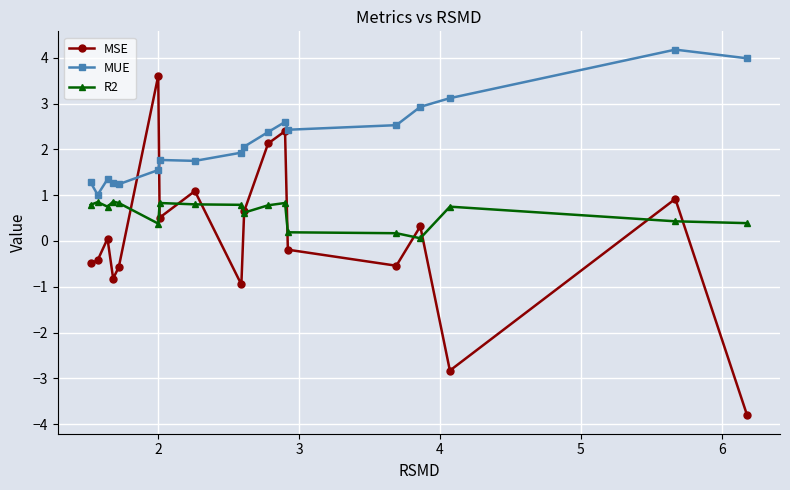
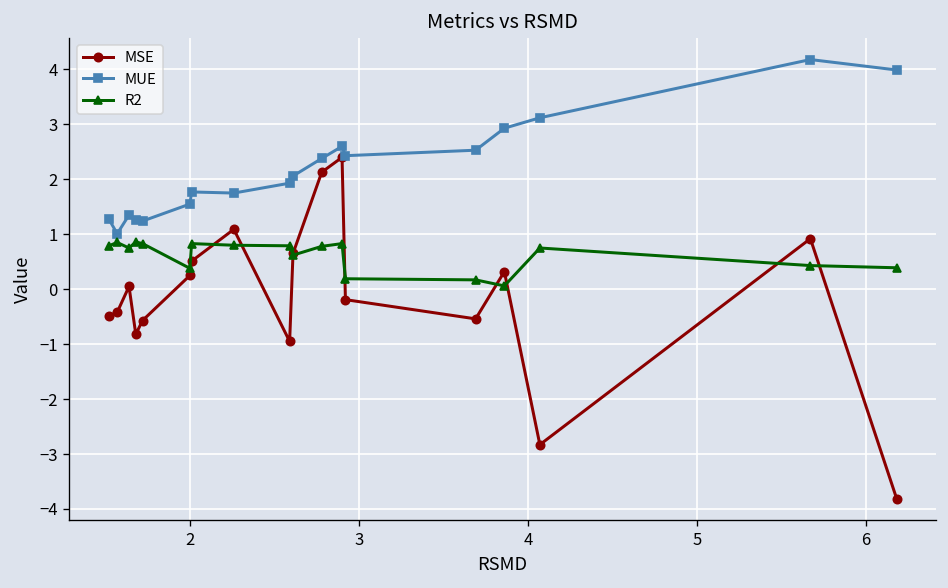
  {
    "MSE": {
-     "2": 3.6
+     "2": 0.3
    },
    "MUE": {
      "2": 1.6
    },
    "R2": {
      "2": 0.4
    }
  }
